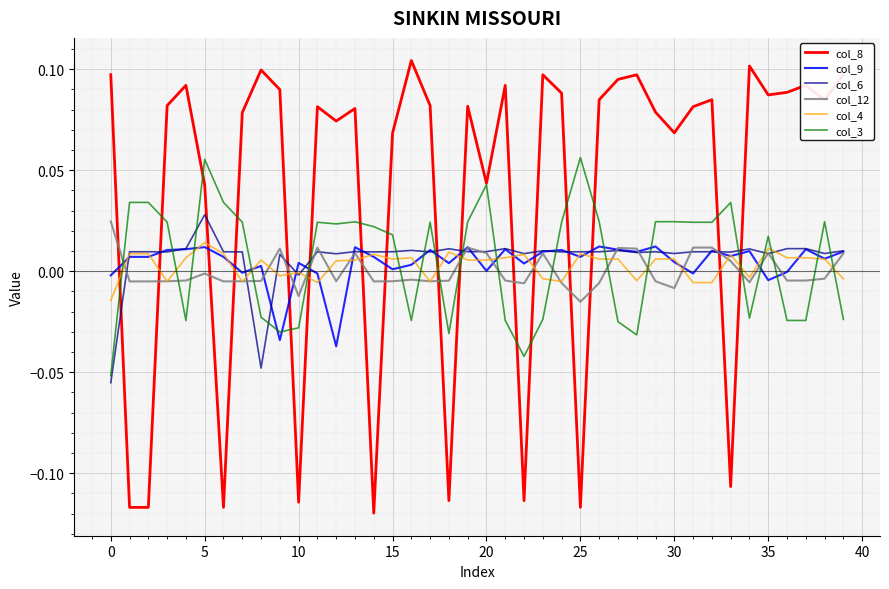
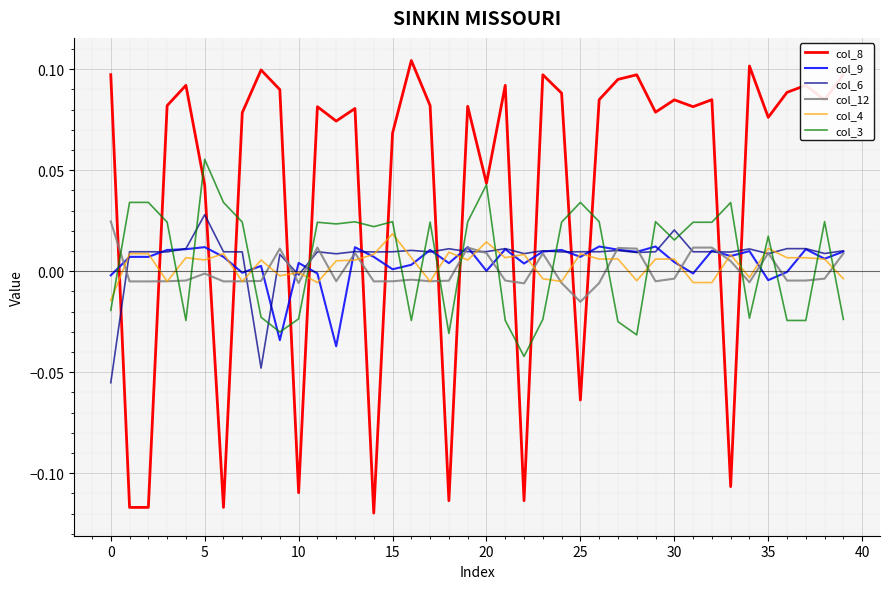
  {
    "col_8": {
      "0": 0.097,
      "5": 0.043,
-     "10": -0.114,
+     "10": -0.110,
      "15": 0.068,
-     "25": -0.117,
-     "30": 0.069,
-     "35": 0.087
+     "25": -0.064,
+     "30": 0.085,
+     "35": 0.076
    },
    "col_9": {
      "0": -0.002,
      "5": 0.012,
      "10": 0.004,
      "15": 0.001,
      "20": 0.000,
      "25": 0.007,
      "30": 0.005,
      "35": -0.004
    },
    "col_6": {
      "0": -0.055,
      "5": 0.028,
      "15": 0.010,
-     "30": 0.009
+     "30": 0.020
    },
    "col_12": {
      "0": 0.025,
      "5": -0.001,
-     "10": -0.012,
+     "10": -0.006,
      "15": -0.005,
      "25": -0.015,
-     "30": -0.008
+     "30": -0.004
    },
    "col_4": {
      "0": -0.014,
-     "5": 0.014,
-     "15": 0.006,
-     "20": 0.006,
+     "5": 0.006,
+     "15": 0.019,
+     "20": 0.014,
      "30": 0.006,
      "35": 0.011
    },
    "col_3": {
-     "0": -0.052,
+     "0": -0.019,
      "5": 0.055,
-     "10": -0.028,
-     "15": 0.018,
-     "25": 0.056,
-     "30": 0.025,
+     "10": -0.024,
+     "15": 0.025,
+     "25": 0.034,
+     "30": 0.015,
      "35": 0.017
    }
  }
